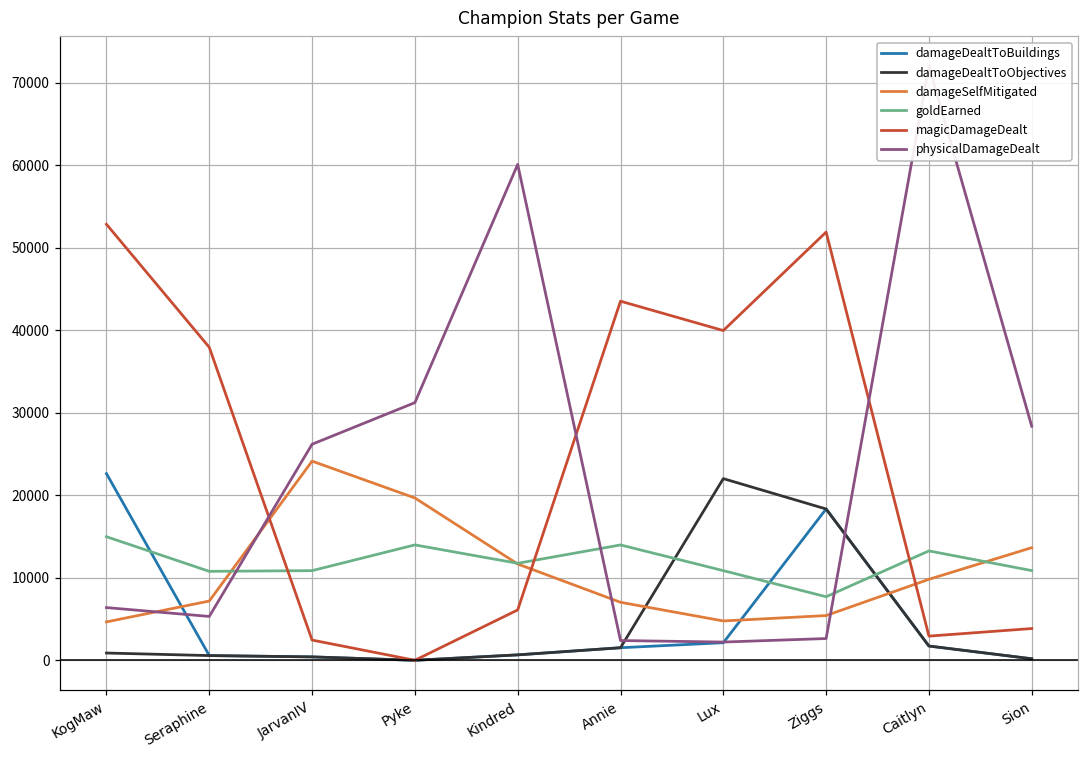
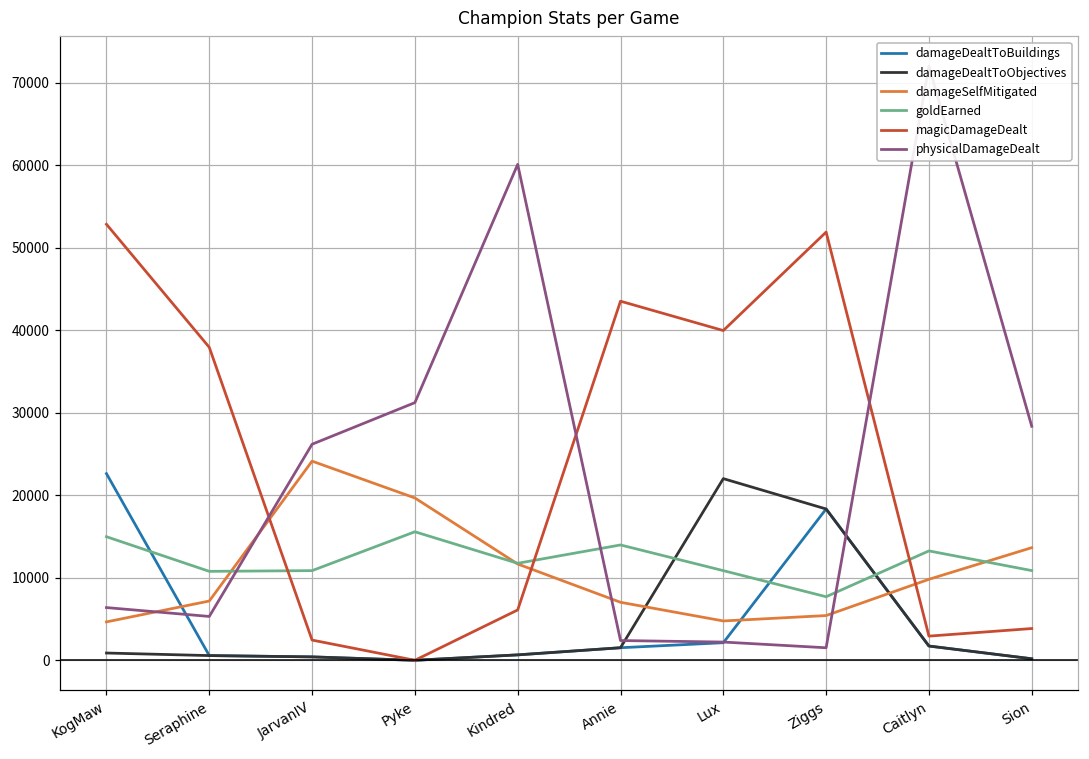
  {
    "damageDealtToBuildings": {
      "KogMaw": 23000
    },
    "damageDealtToObjectives": {
      "KogMaw": 1000,
      "Lux": 22000
    },
    "goldEarned": {
      "KogMaw": 15000,
      "Seraphine": 11000,
      "JarvanIV": 11000,
-     "Pyke": 14000,
+     "Pyke": 16000,
      "Annie": 14000,
      "Lux": 11000,
      "Ziggs": 8000,
      "Caitlyn": 13000,
      "Sion": 11000
    },
    "physicalDamageDealt": {
      "KogMaw": 6000,
      "Seraphine": 5000,
      "JarvanIV": 26000,
      "Pyke": 31000,
      "Kindred": 60000,
      "Annie": 2000,
-     "Ziggs": 3000,
+     "Ziggs": 2000,
      "Sion": 28000
    }
  }
